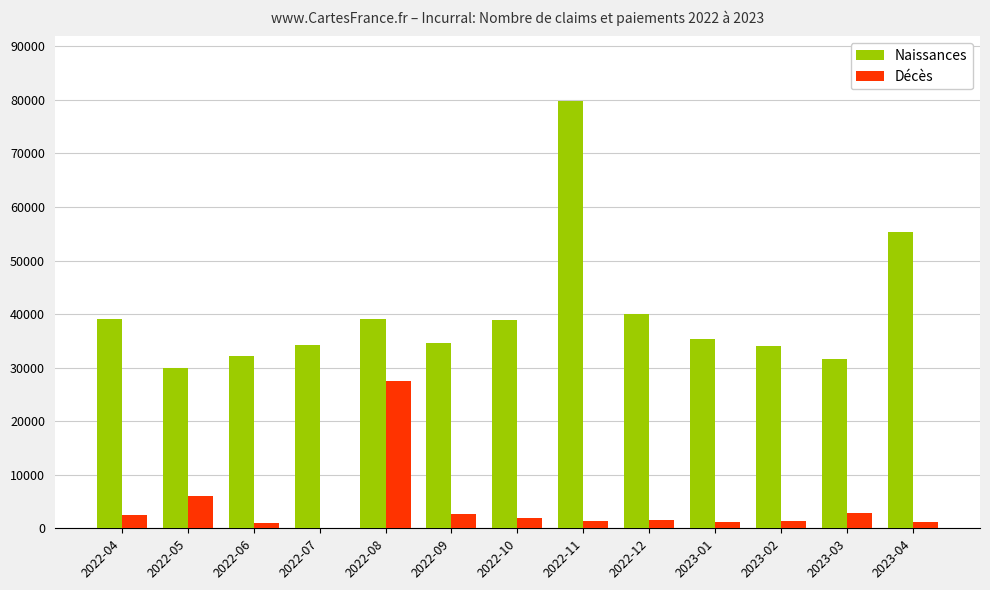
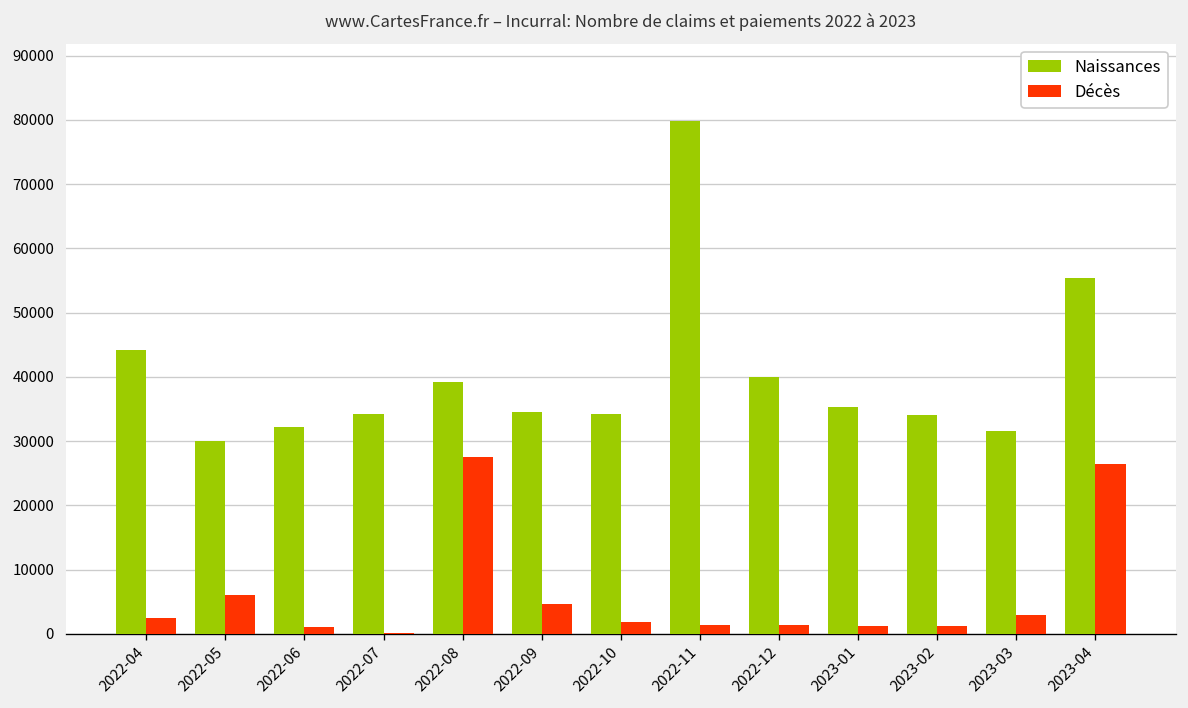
  {
    "Naissances": {
-     "2022-04": 39000,
+     "2022-04": 44000,
      "2022-05": 30000,
      "2022-06": 32000,
      "2022-07": 34000,
      "2022-08": 39000,
      "2022-09": 35000,
-     "2022-10": 39000,
+     "2022-10": 34000,
      "2022-11": 80000,
      "2022-12": 40000,
      "2023-01": 35000,
      "2023-02": 34000,
      "2023-03": 32000,
      "2023-04": 55000
    },
    "Décès": {
      "2022-04": 3000,
      "2022-05": 6000,
      "2022-06": 1000,
      "2022-08": 27000,
-     "2022-09": 3000,
+     "2022-09": 5000,
      "2022-10": 2000,
      "2022-11": 1000,
      "2022-12": 1000,
      "2023-01": 1000,
      "2023-02": 1000,
      "2023-03": 3000,
-     "2023-04": 1000
+     "2023-04": 26000
    }
  }
